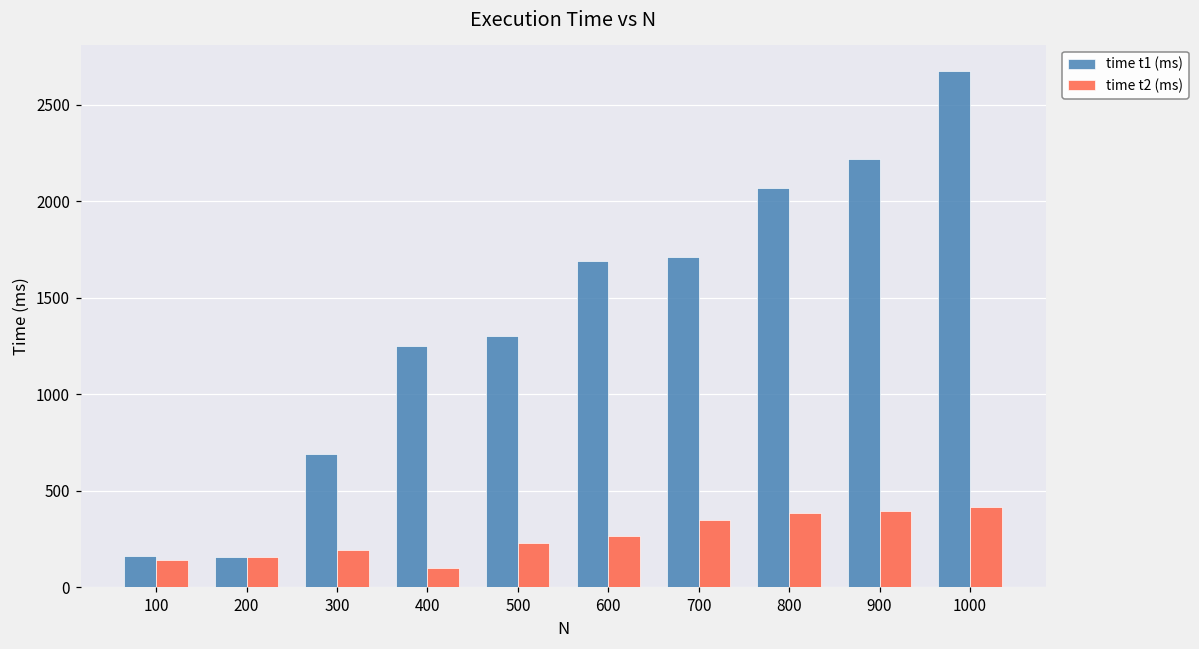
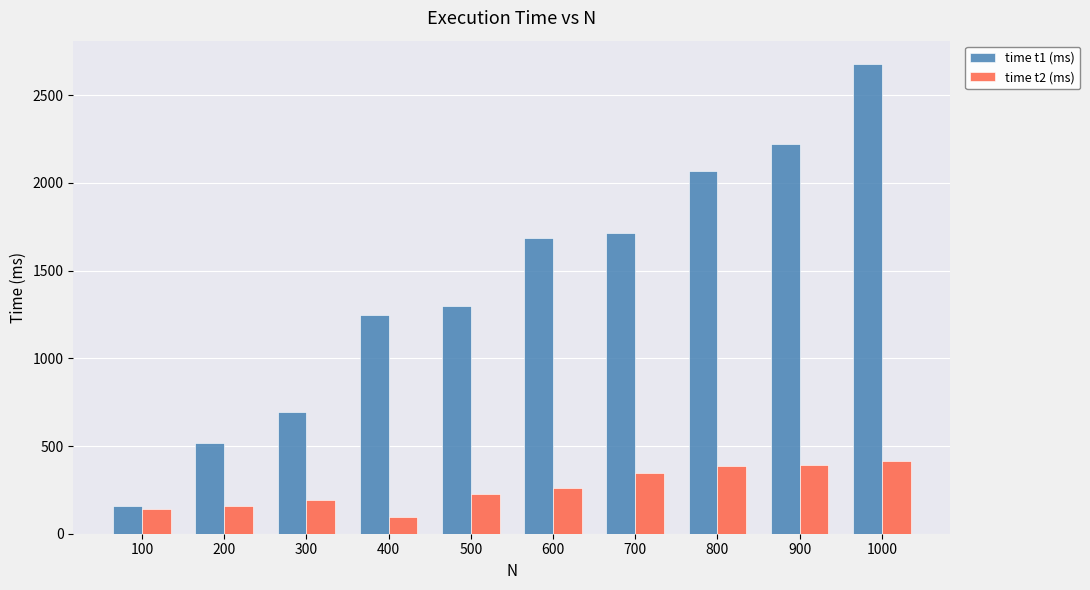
  {
    "time t1 (ms)": {
      "100": 160,
-     "200": 160,
+     "200": 520,
      "300": 690,
      "400": 1250,
      "500": 1300,
      "600": 1690,
      "700": 1710,
      "800": 2070,
      "900": 2220,
      "1000": 2680
    },
    "time t2 (ms)": {
      "100": 140,
      "200": 160,
      "300": 190,
      "400": 100,
      "500": 230,
      "600": 260,
      "700": 350,
      "800": 380,
      "900": 390,
      "1000": 420
    }
  }
